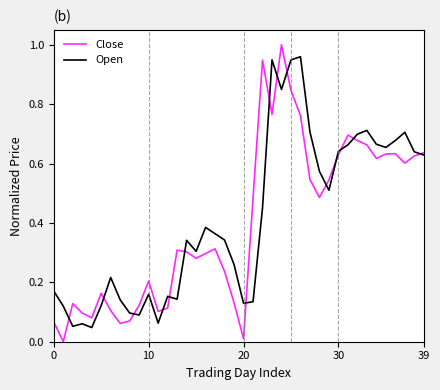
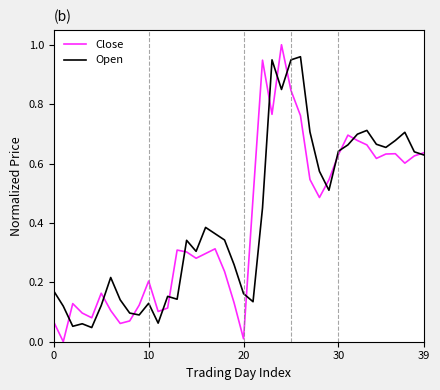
  {
    "Close": {
      "0": 0.07,
      "10": 0.20,
      "20": 0.01,
      "30": 0.63
    },
    "Open": {
      "0": 0.17,
-     "10": 0.16,
-     "20": 0.13,
+     "10": 0.13,
+     "20": 0.16,
      "30": 0.64
    }
  }
